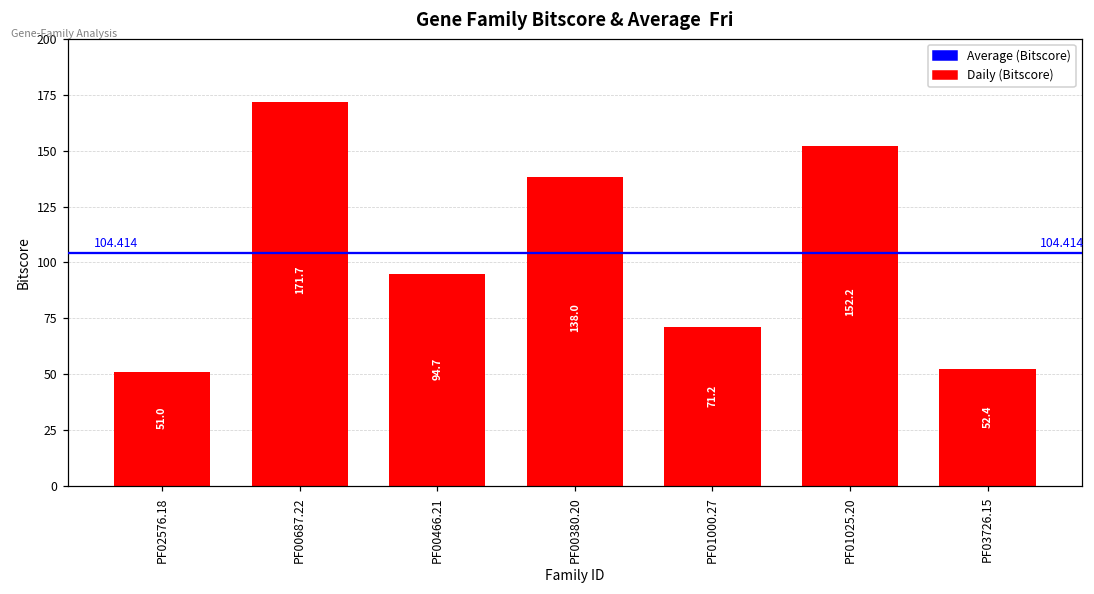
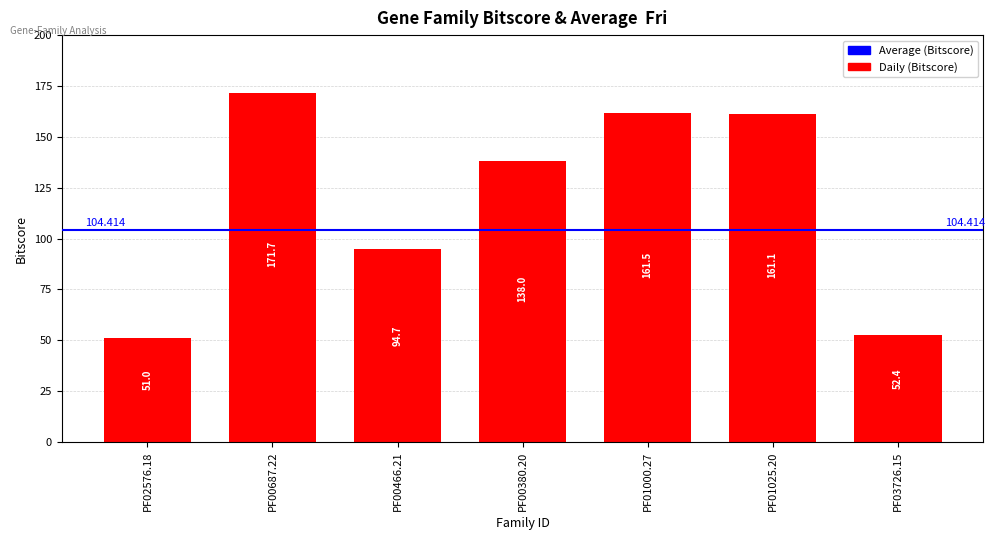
  {
    "PF02576.18": 51.0,
    "PF00687.22": 171.7,
    "PF00466.21": 94.7,
    "PF00380.20": 138.0,
-   "PF01000.27": 71.2,
-   "PF01025.20": 152.2,
+   "PF01000.27": 161.5,
+   "PF01025.20": 161.1,
    "PF03726.15": 52.4
  }
